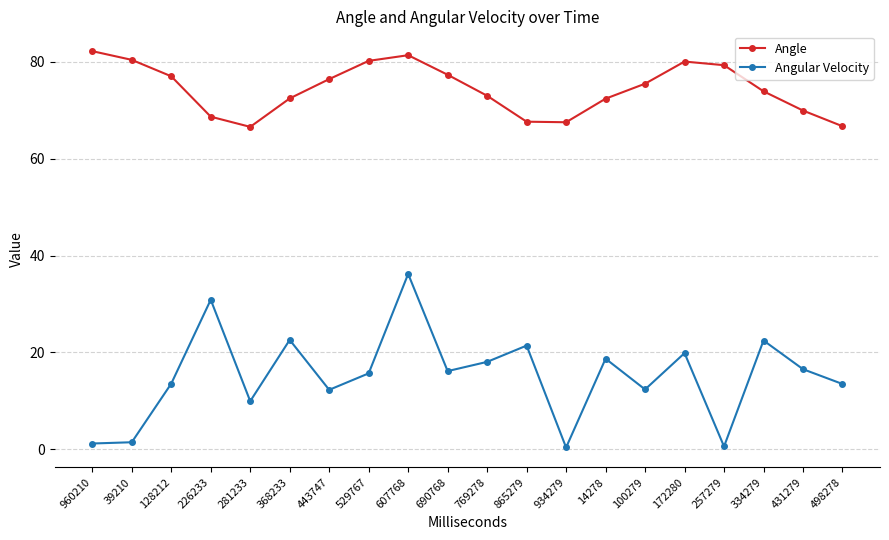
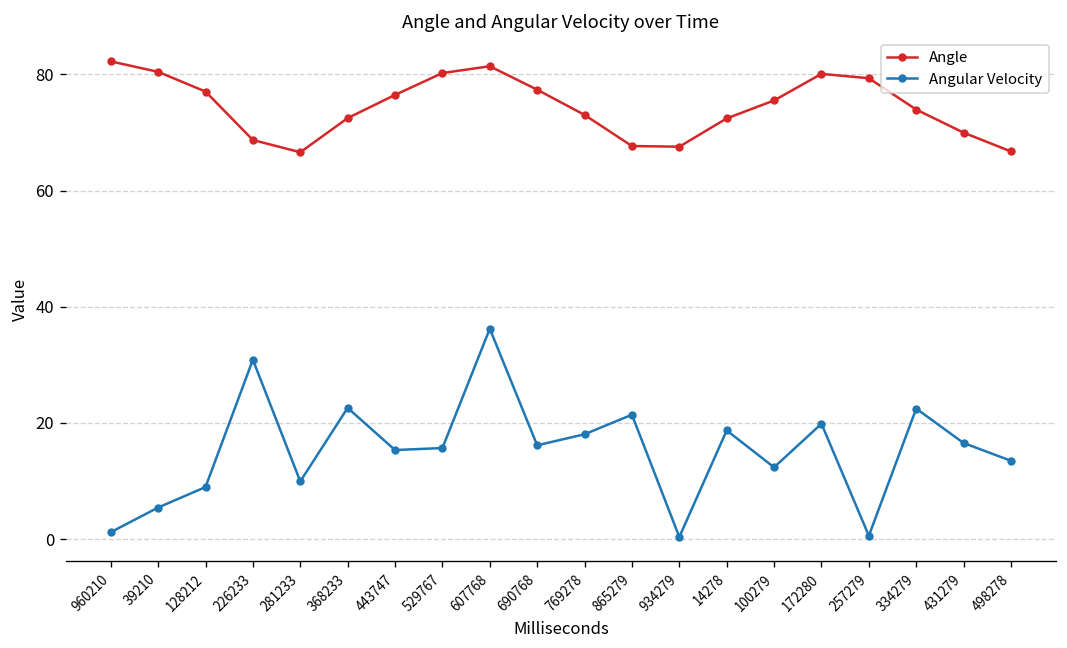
  {
    "Angle": {
      "960210": 82,
      "39210": 80,
      "128212": 77,
      "226233": 69,
      "281233": 67,
      "368233": 72,
      "443747": 76,
      "529767": 80,
      "607768": 81,
      "690768": 77,
      "769278": 73,
      "865279": 68,
      "934279": 68,
      "14278": 72,
      "100279": 75,
      "172280": 80,
      "257279": 79,
      "334279": 74,
      "431279": 70,
      "498278": 67
    },
    "Angular Velocity": {
      "960210": 1,
-     "39210": 1,
-     "128212": 14,
+     "39210": 5,
+     "128212": 9,
      "226233": 31,
      "281233": 10,
      "368233": 23,
-     "443747": 12,
+     "443747": 15,
      "529767": 16,
      "607768": 36,
      "690768": 16,
      "769278": 18,
      "865279": 21,
      "934279": 0,
      "14278": 19,
      "100279": 12,
      "172280": 20,
      "257279": 1,
      "334279": 22,
      "431279": 17,
      "498278": 13
    }
  }
